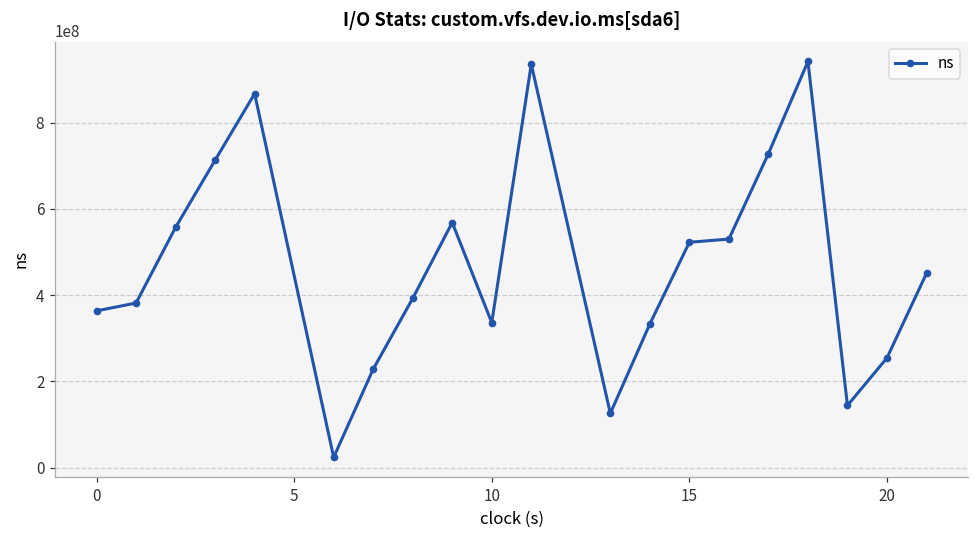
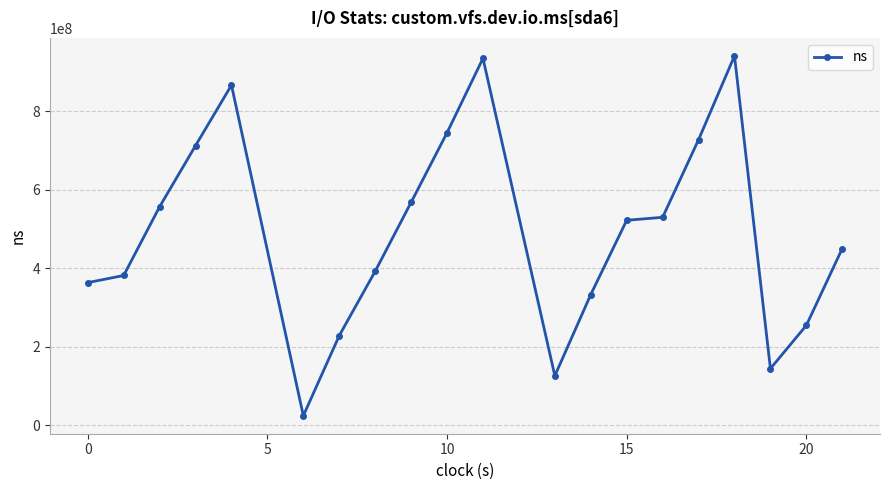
  {
    "0": 360000000,
-   "10": 340000000,
+   "10": 750000000,
    "15": 520000000,
    "20": 250000000
  }
